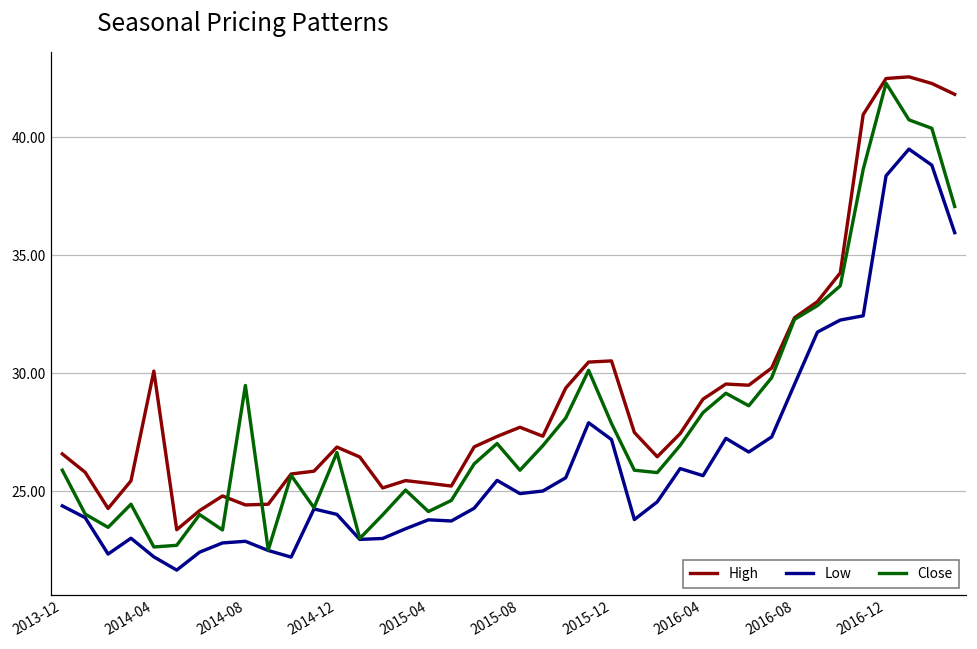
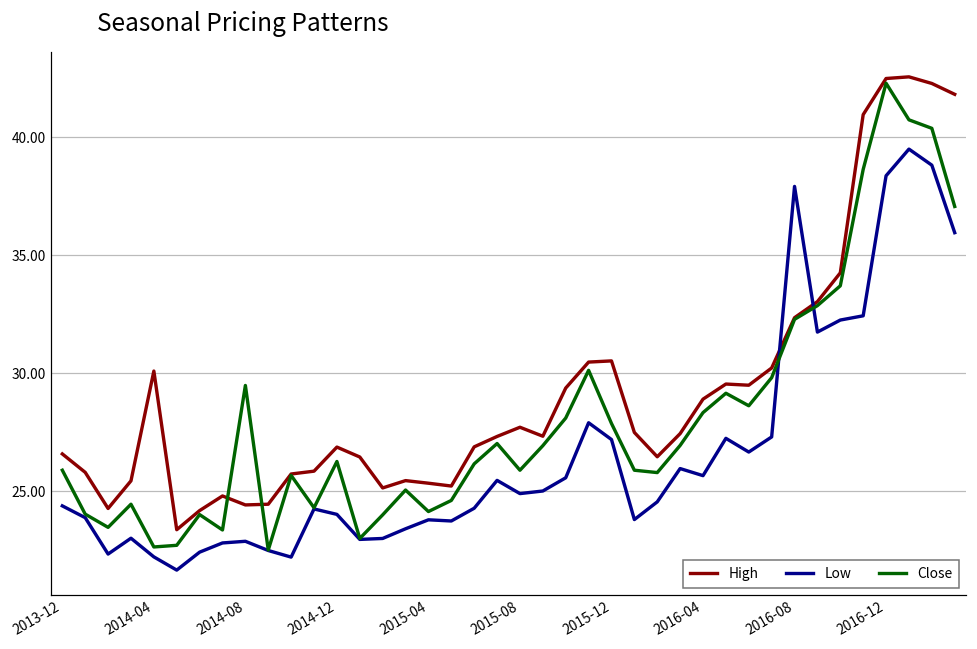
  {
    "High": {
      "2013-12": 26.6,
      "2014-04": 30.1,
      "2014-08": 24.4,
      "2014-12": 26.9,
      "2015-04": 25.4,
      "2015-08": 27.7,
      "2015-12": 30.5,
      "2016-04": 28.9,
      "2016-12": 42.5
    },
    "Low": {
      "2013-12": 24.4,
      "2014-04": 22.2,
      "2014-08": 22.9,
      "2014-12": 24.0,
      "2015-04": 23.8,
      "2015-08": 24.9,
      "2015-12": 27.2,
      "2016-04": 25.7,
-     "2016-08": 29.5,
+     "2016-08": 37.9,
      "2016-12": 38.4
    },
    "Close": {
      "2013-12": 25.9,
      "2014-04": 22.7,
      "2014-08": 29.5,
-     "2014-12": 26.7,
+     "2014-12": 26.3,
      "2015-04": 24.2,
      "2015-08": 25.9,
      "2015-12": 27.9,
      "2016-04": 28.3,
      "2016-12": 42.3
    }
  }
